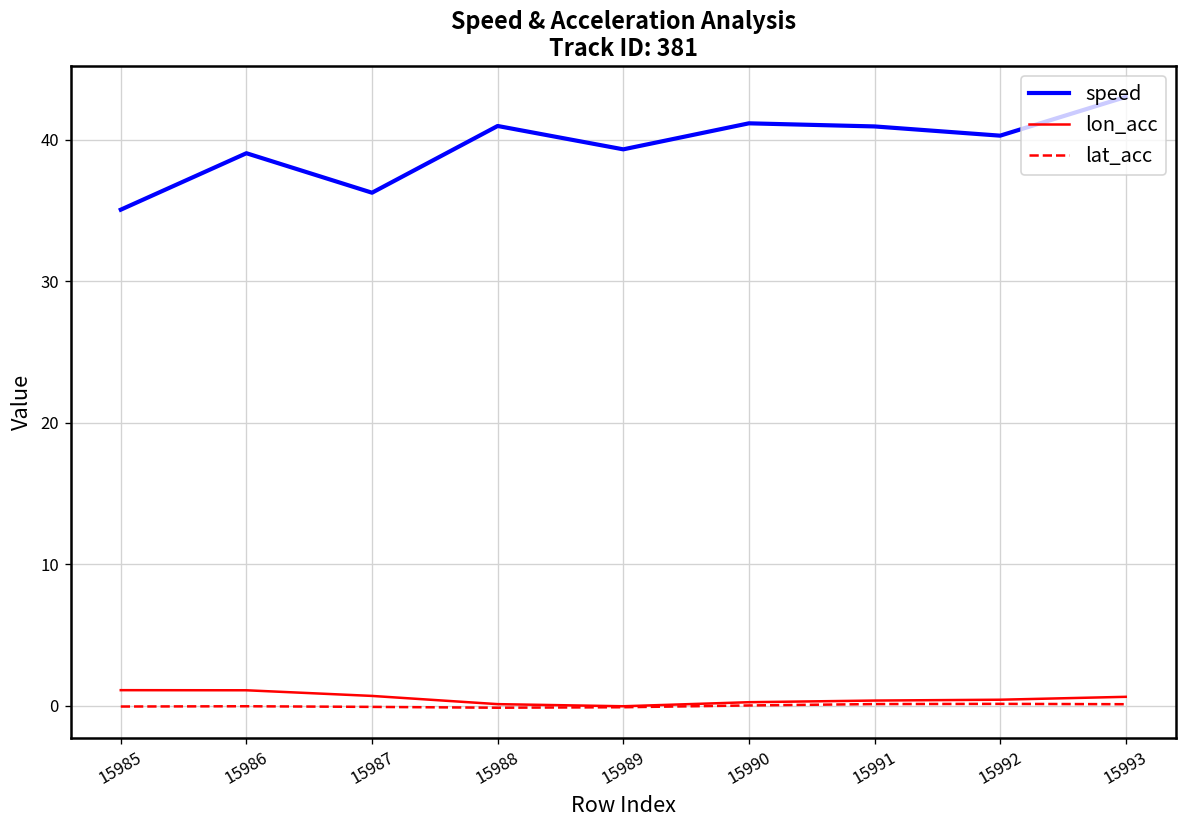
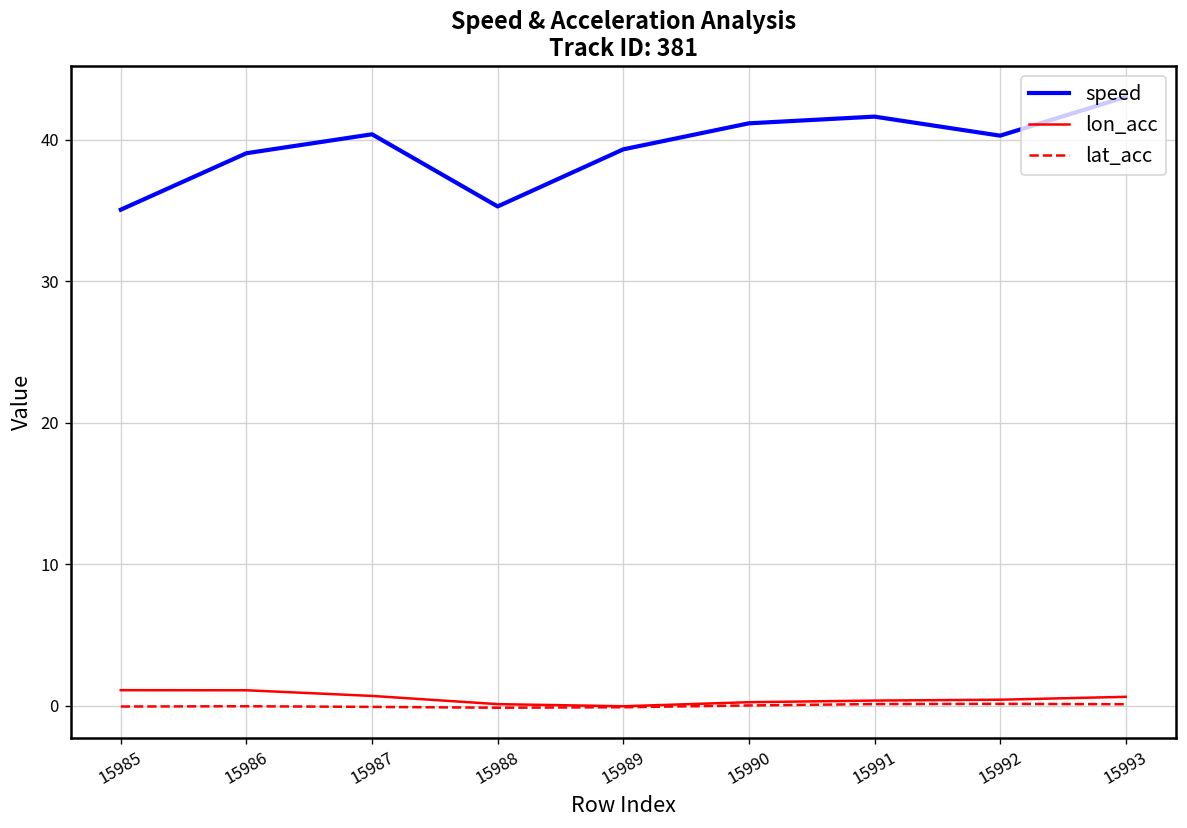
  {
    "speed": {
      "15985": 35.1,
      "15986": 39.1,
-     "15987": 36.3,
-     "15988": 41.0,
+     "15987": 40.4,
+     "15988": 35.3,
      "15989": 39.3,
      "15990": 41.2,
-     "15991": 40.9,
+     "15991": 41.6,
      "15992": 40.3
    }
  }
